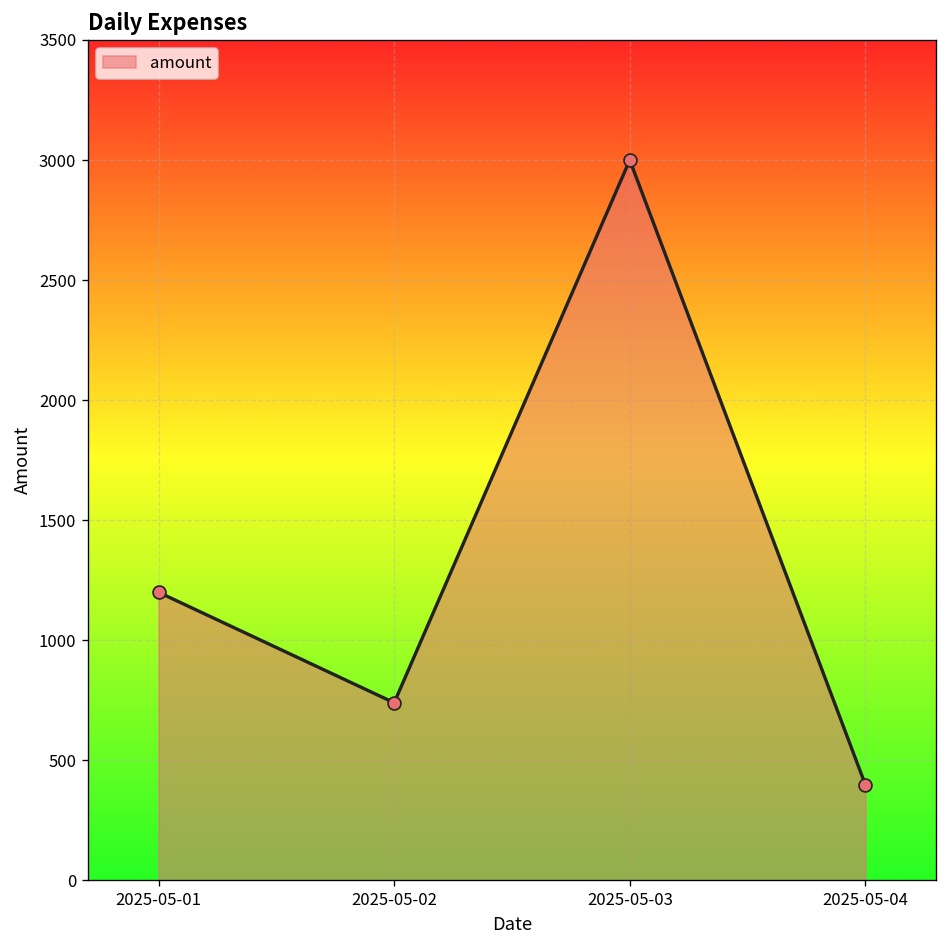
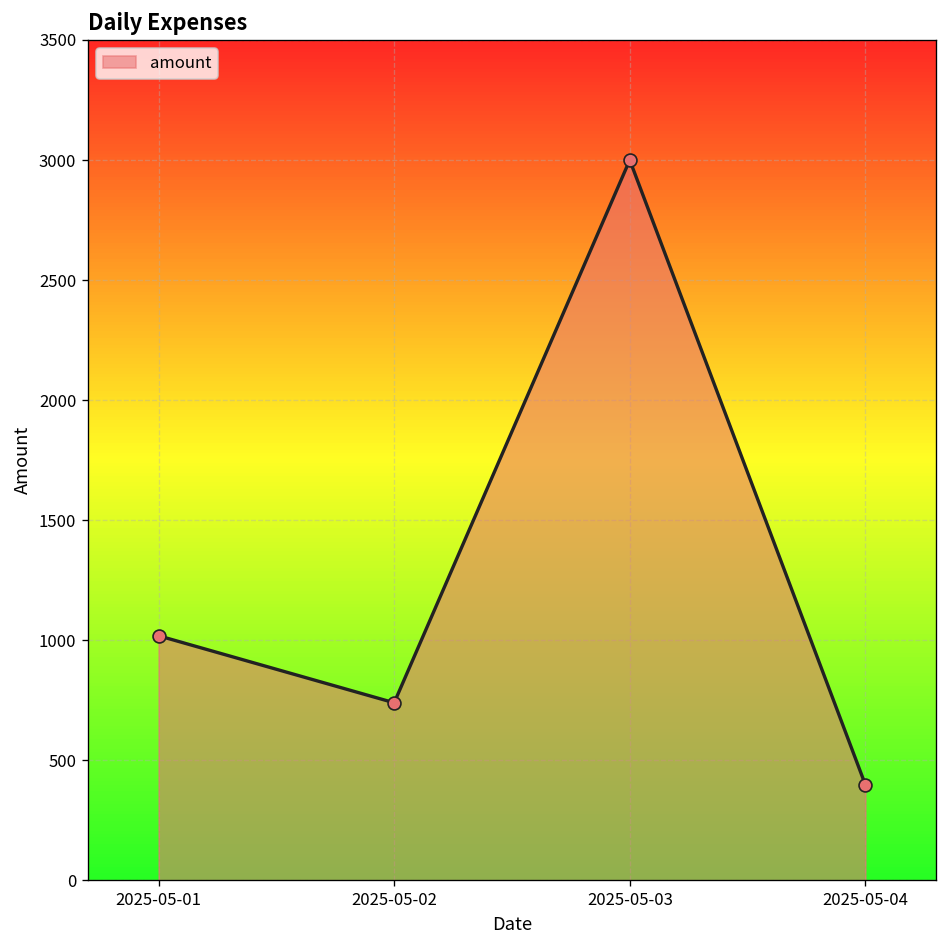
  {
-   "2025-05-01": 1200,
+   "2025-05-01": 1020,
    "2025-05-02": 740,
    "2025-05-03": 3000,
    "2025-05-04": 400
  }
